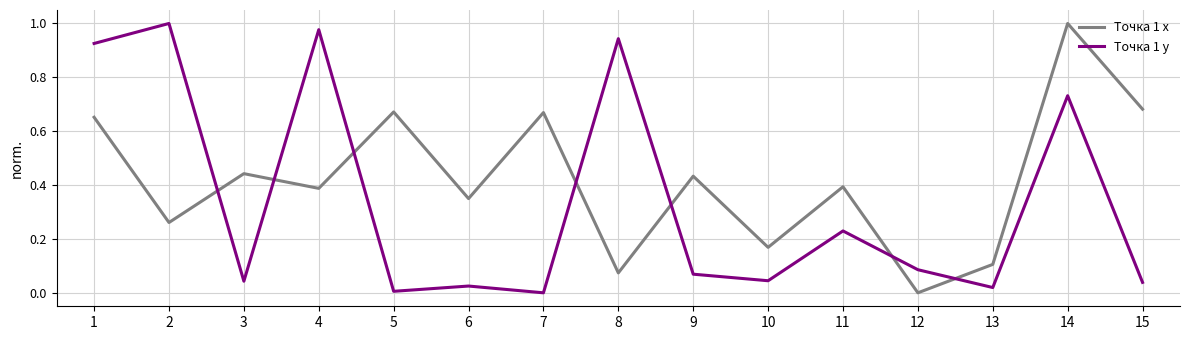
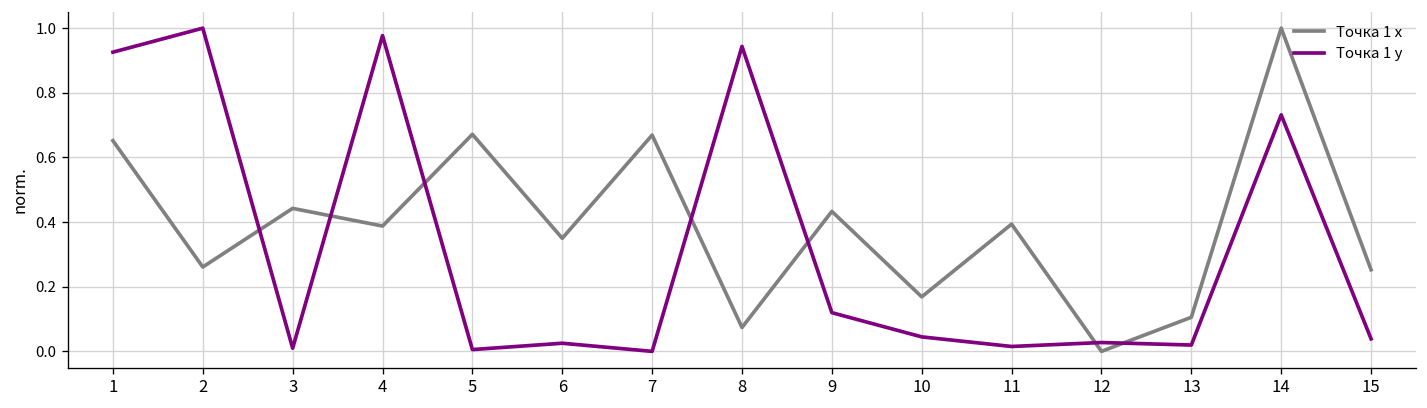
  {
    "Точка 1 x": {
      "1": 0.65,
      "2": 0.26,
      "3": 0.44,
      "4": 0.39,
      "5": 0.67,
      "6": 0.35,
      "7": 0.67,
      "8": 0.07,
      "9": 0.43,
      "10": 0.17,
      "11": 0.39,
      "12": 0.00,
      "13": 0.11,
      "14": 1.00,
-     "15": 0.68
+     "15": 0.25
    },
    "Точка 1 y": {
      "1": 0.93,
      "2": 1.00,
-     "3": 0.04,
+     "3": 0.01,
      "4": 0.98,
      "5": 0.01,
      "6": 0.03,
      "7": 0.00,
      "8": 0.94,
-     "9": 0.07,
+     "9": 0.12,
      "10": 0.04,
-     "11": 0.23,
-     "12": 0.09,
+     "11": 0.02,
+     "12": 0.03,
      "13": 0.02,
      "14": 0.73,
      "15": 0.04
    }
  }
